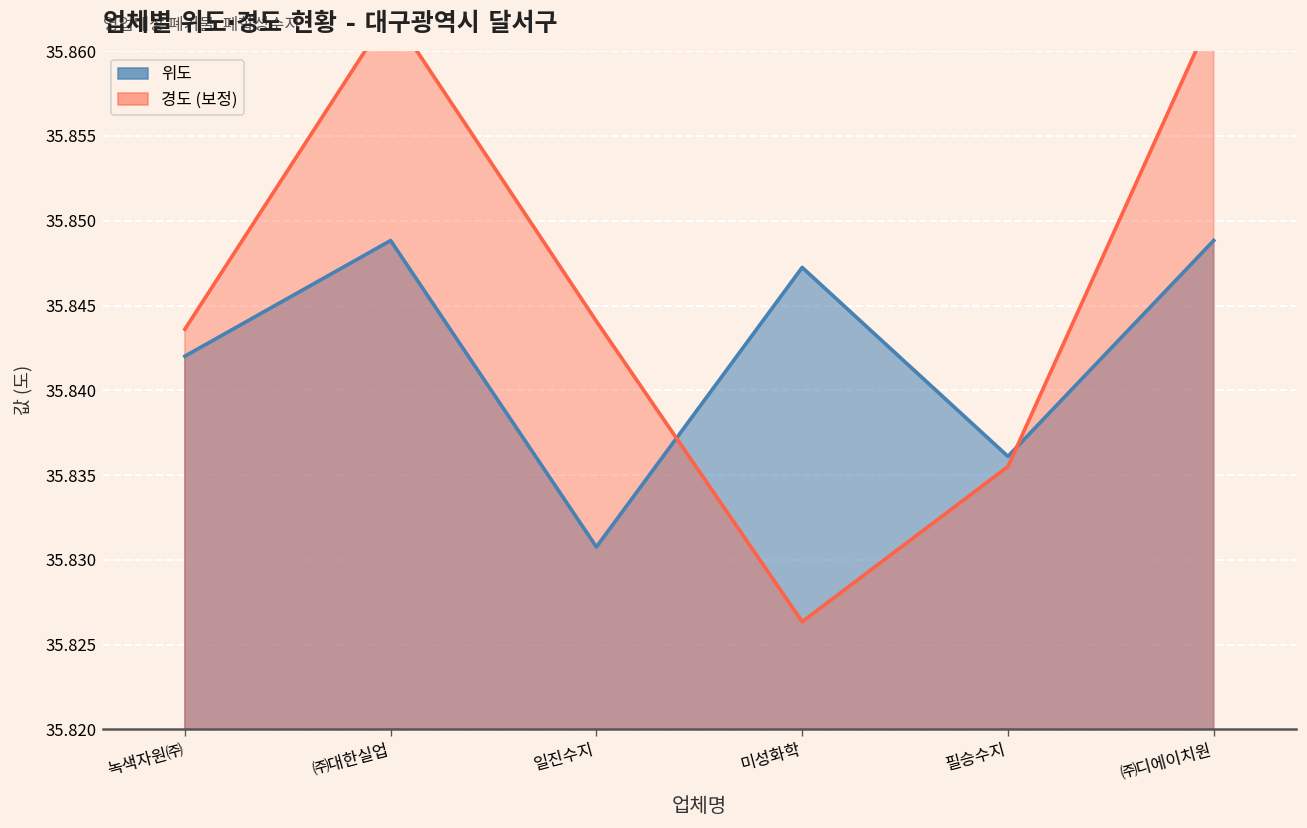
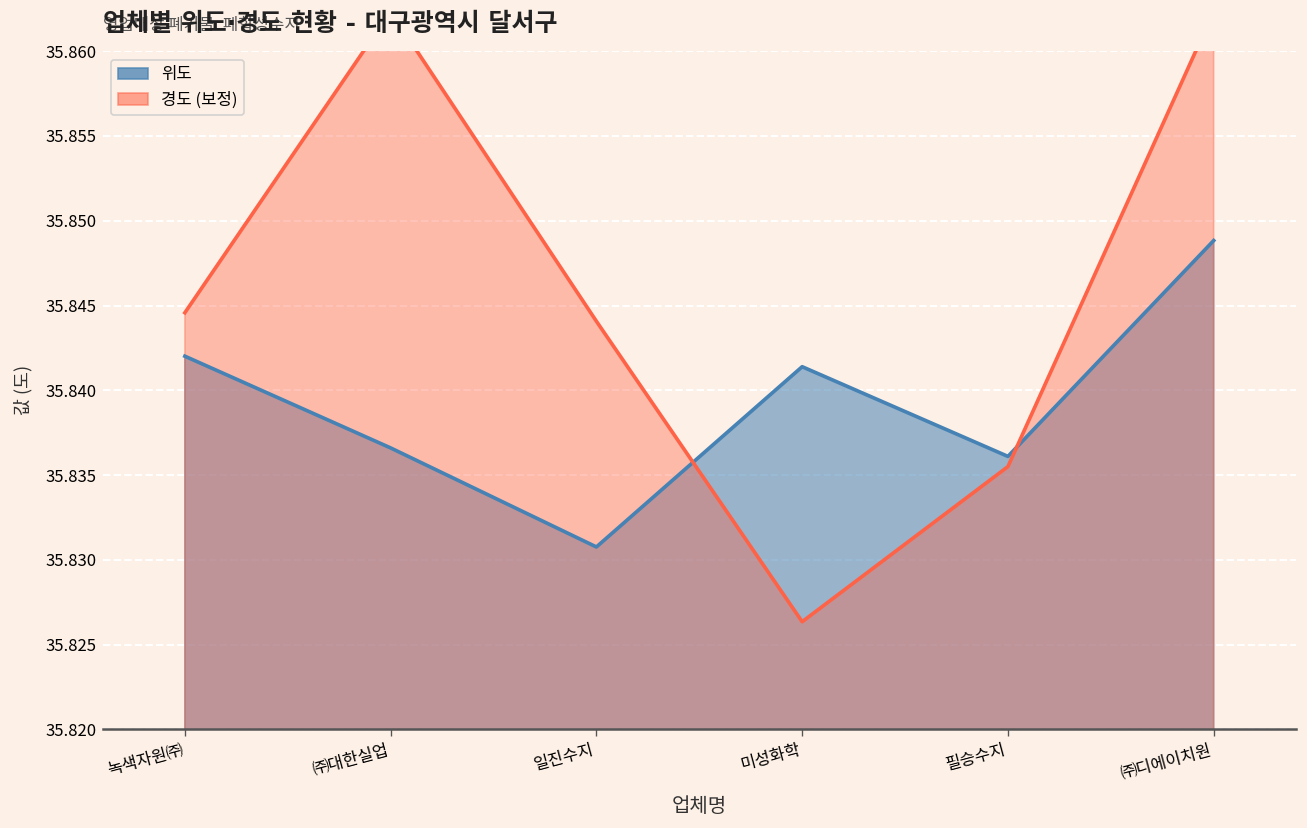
  {
    "위도": {
      "녹색자원㈜": 35.8420,
-     "㈜대한실업": 35.8488,
+     "㈜대한실업": 35.8366,
      "일진수지": 35.8308,
-     "미성화학": 35.8472,
+     "미성화학": 35.8414,
      "필승수지": 35.8361,
      "㈜디에이치원": 35.8488
    },
    "경도 (보정)": {
-     "녹색자원㈜": 35.8436,
+     "녹색자원㈜": 35.8446,
      "일진수지": 35.8441,
      "미성화학": 35.8264,
      "필승수지": 35.8355
    }
  }
